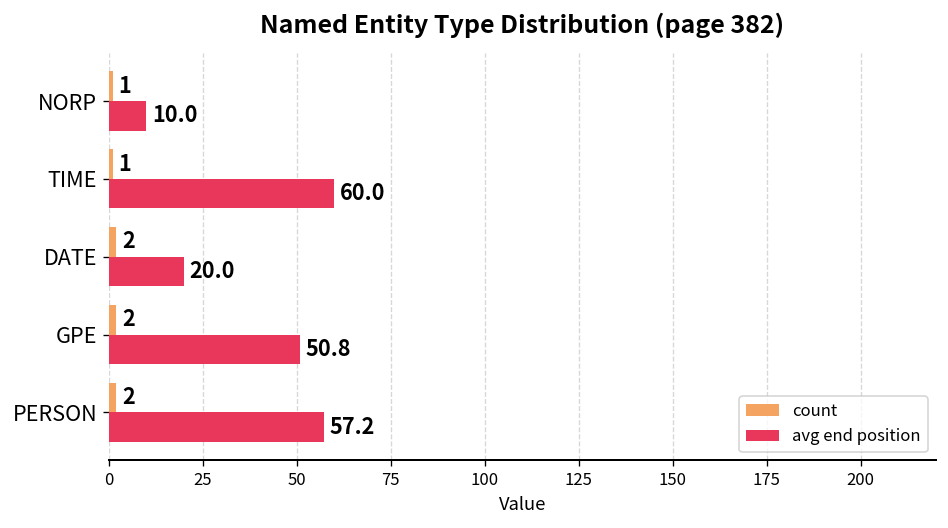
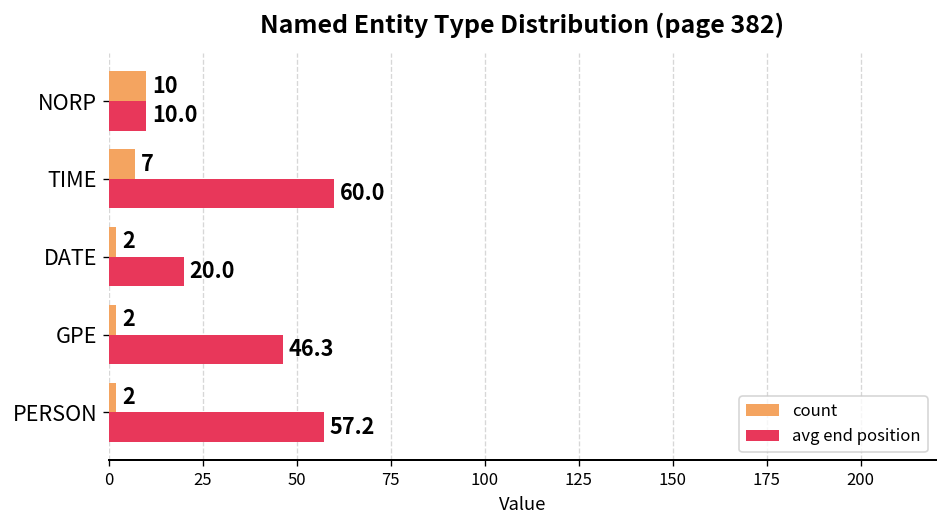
  {
    "count": {
-     "NORP": 1,
-     "TIME": 1,
+     "NORP": 10,
+     "TIME": 7,
      "DATE": 2,
      "GPE": 2,
      "PERSON": 2
    },
    "avg end position": {
      "NORP": 10.0,
      "TIME": 60.0,
      "DATE": 20.0,
-     "GPE": 50.8,
+     "GPE": 46.3,
      "PERSON": 57.2
    }
  }
